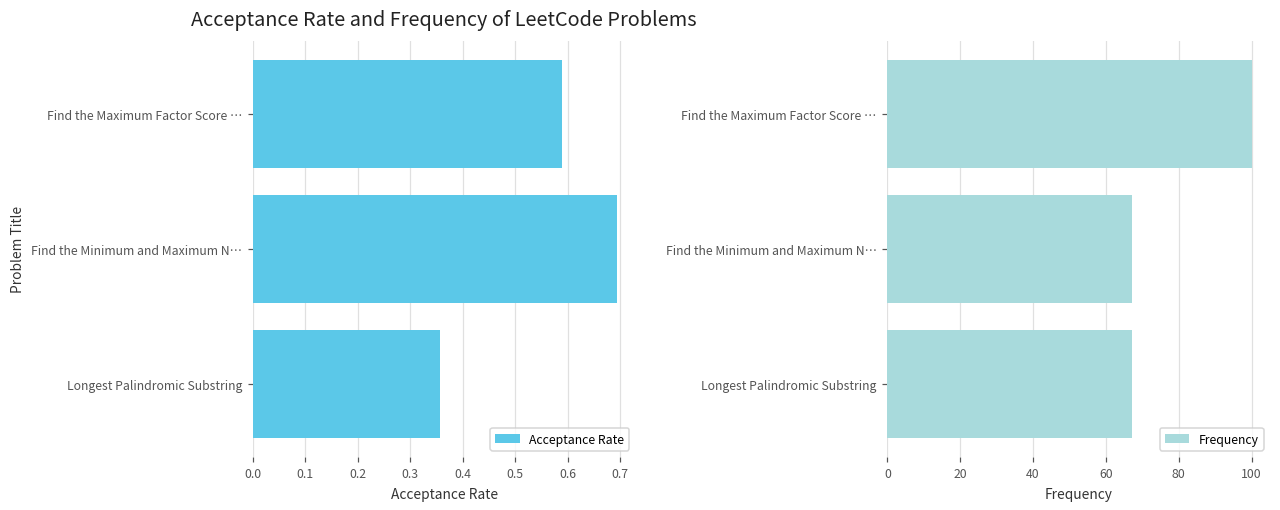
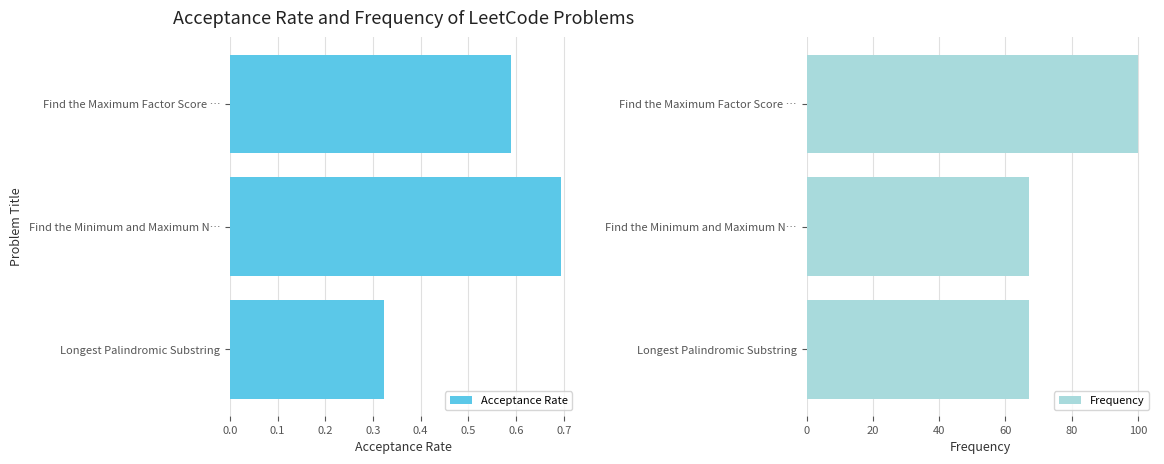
  {
    "Acceptance Rate and Frequency of LeetCode Problems": {
      "Find the Maximum Factor Score …": 0.59,
      "Find the Minimum and Maximum N…": 0.69,
-     "Longest Palindromic Substring": 0.36
+     "Longest Palindromic Substring": 0.32
    }
  }
